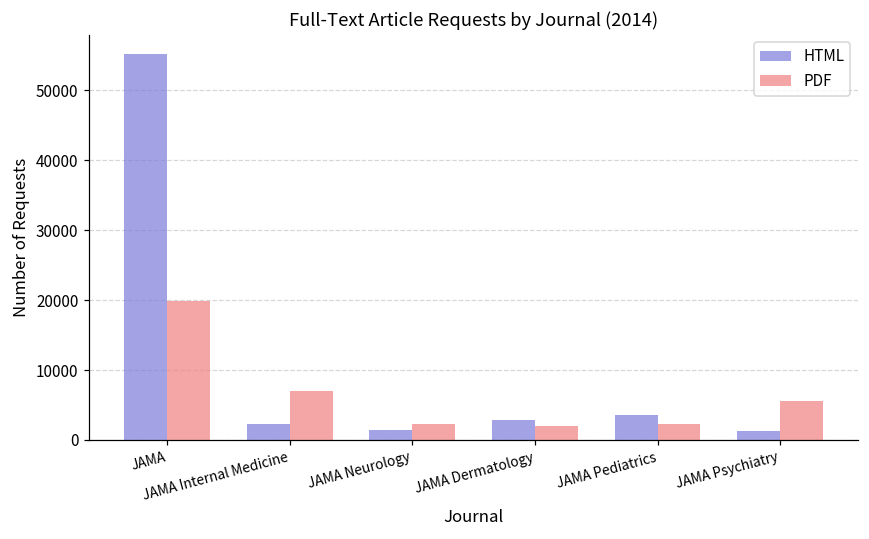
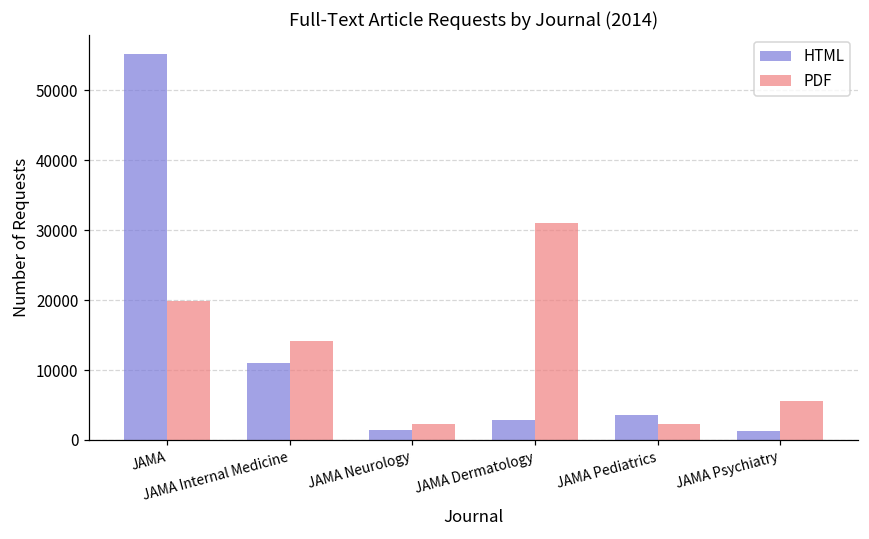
  {
    "HTML": {
      "JAMA": 55000,
-     "JAMA Internal Medicine": 2000,
+     "JAMA Internal Medicine": 11000,
      "JAMA Neurology": 1000,
      "JAMA Dermatology": 3000,
      "JAMA Pediatrics": 4000,
      "JAMA Psychiatry": 1000
    },
    "PDF": {
      "JAMA": 20000,
-     "JAMA Internal Medicine": 7000,
+     "JAMA Internal Medicine": 14000,
      "JAMA Neurology": 2000,
-     "JAMA Dermatology": 2000,
+     "JAMA Dermatology": 31000,
      "JAMA Pediatrics": 2000,
      "JAMA Psychiatry": 5000
    }
  }
